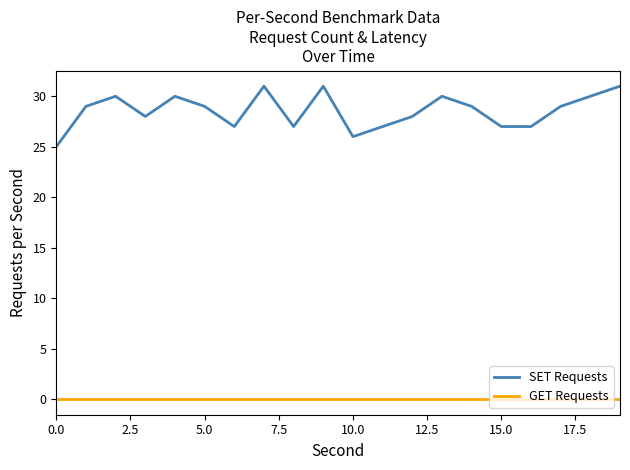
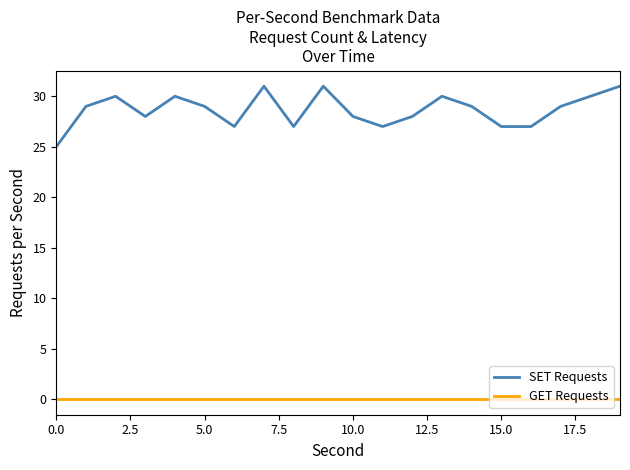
  {
    "SET Requests": {
      "0.0": 25,
      "5.0": 29,
-     "10.0": 26,
+     "10.0": 28,
      "15.0": 27
    },
    "GET Requests": {
      "0.0": 0,
      "5.0": 0,
      "10.0": 0
    }
  }
